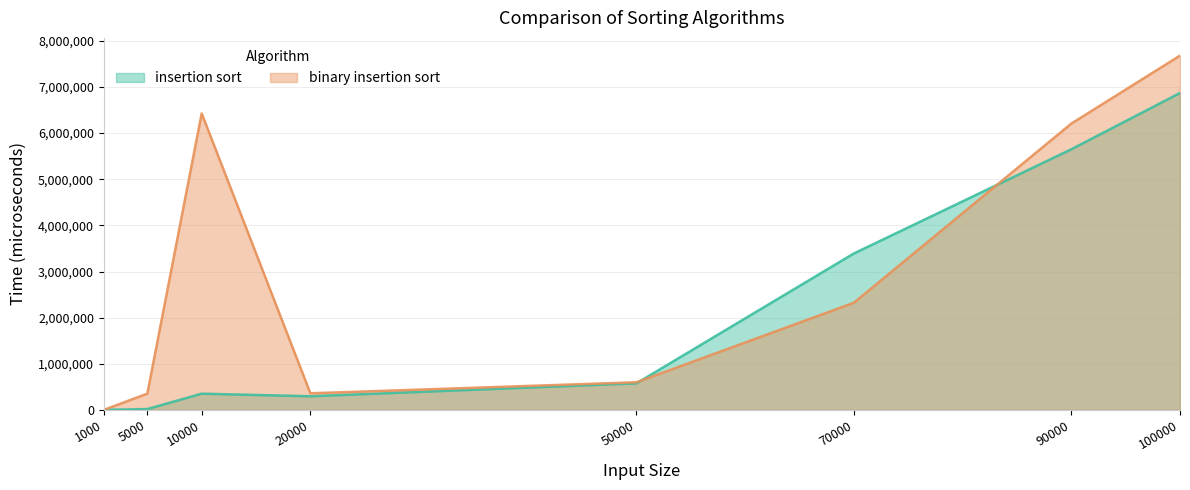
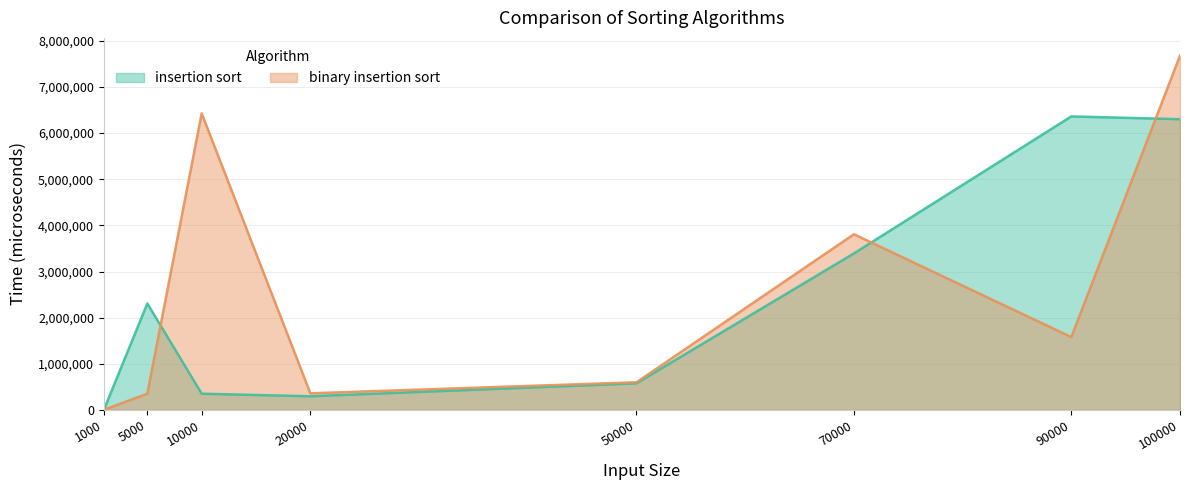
  {
    "insertion sort": {
-     "5000": "0",
+     "5000": "2,300,000",
      "10000": "400,000",
      "20000": "300,000",
      "70000": "3,400,000",
-     "90000": "5,600,000",
-     "100000": "6,900,000"
+     "90000": "6,400,000",
+     "100000": "6,300,000"
    },
    "binary insertion sort": {
      "5000": "400,000",
      "10000": "6,400,000",
      "20000": "400,000",
-     "70000": "2,300,000",
-     "90000": "6,200,000",
+     "70000": "3,800,000",
+     "90000": "1,600,000",
      "100000": "7,700,000"
    }
  }
